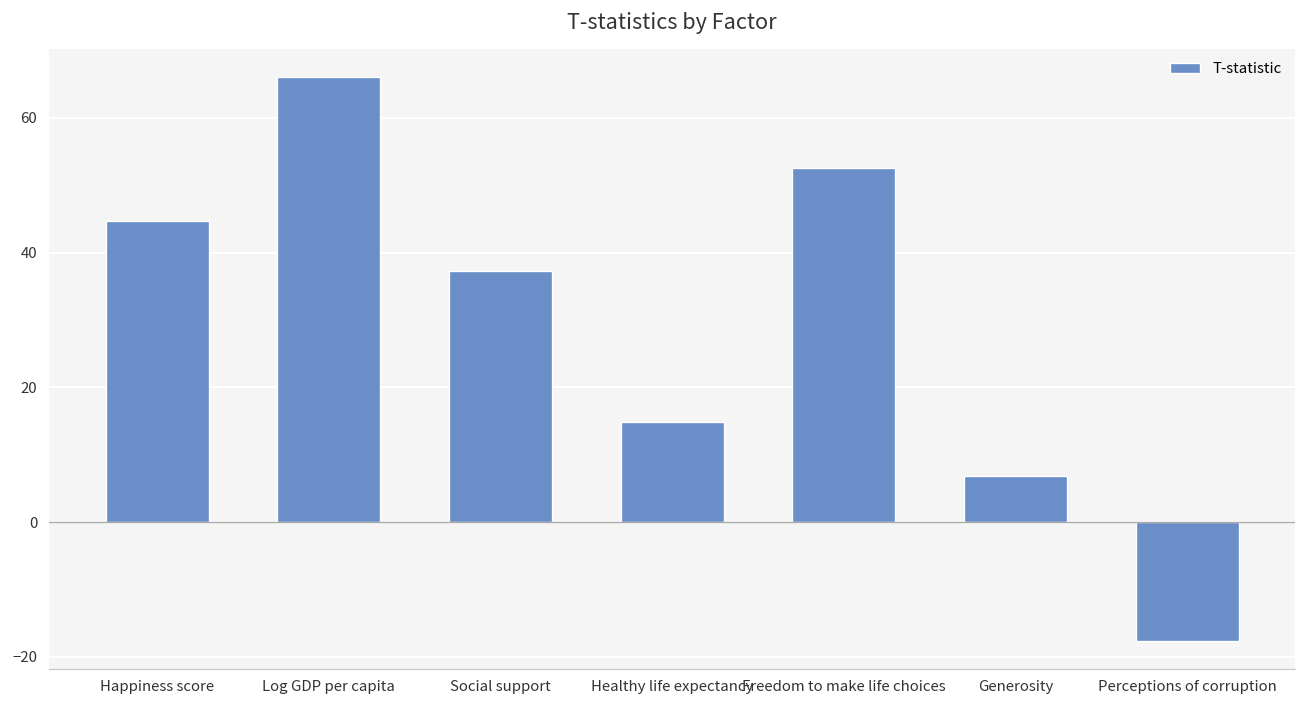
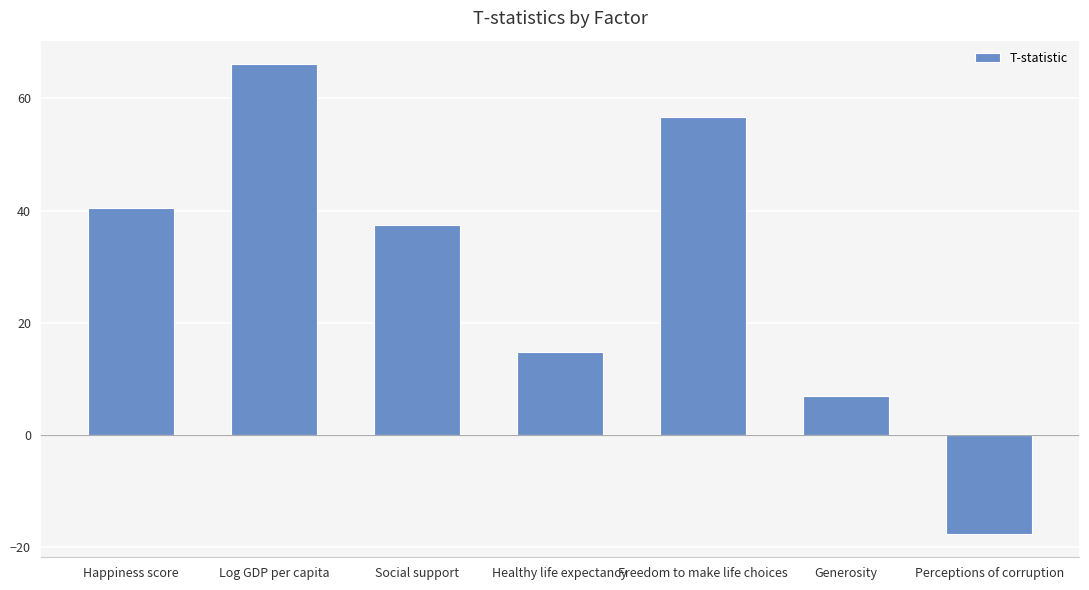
  {
-   "Happiness score": 45,
+   "Happiness score": 40,
    "Log GDP per capita": 66,
    "Social support": 37,
    "Healthy life expectancy": 15,
-   "Freedom to make life choices": 53,
+   "Freedom to make life choices": 57,
    "Generosity": 7,
    "Perceptions of corruption": -18
  }
